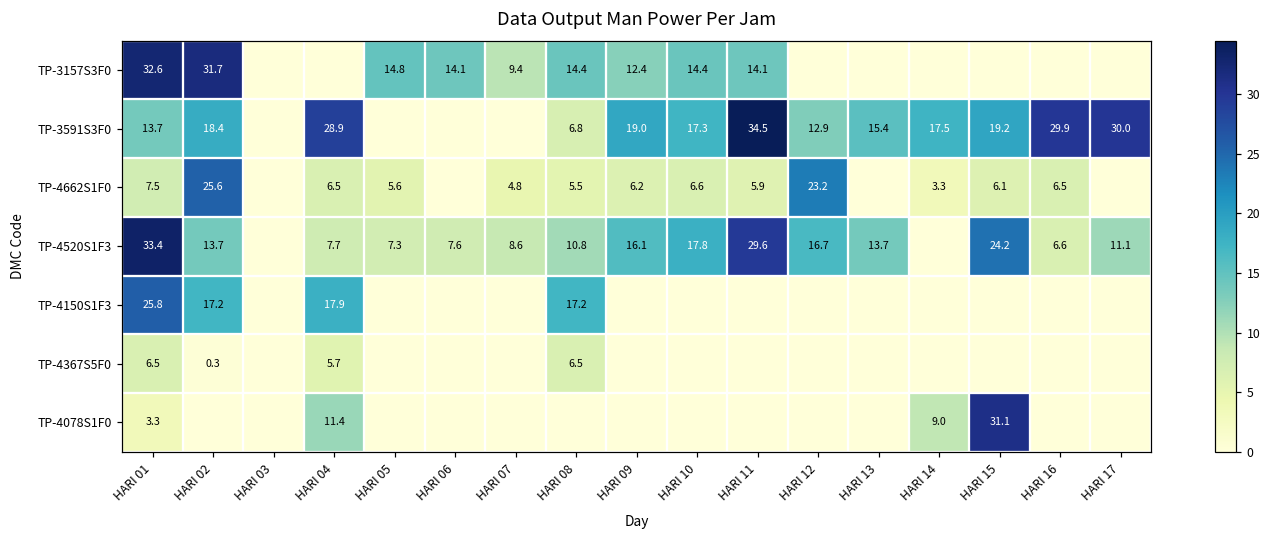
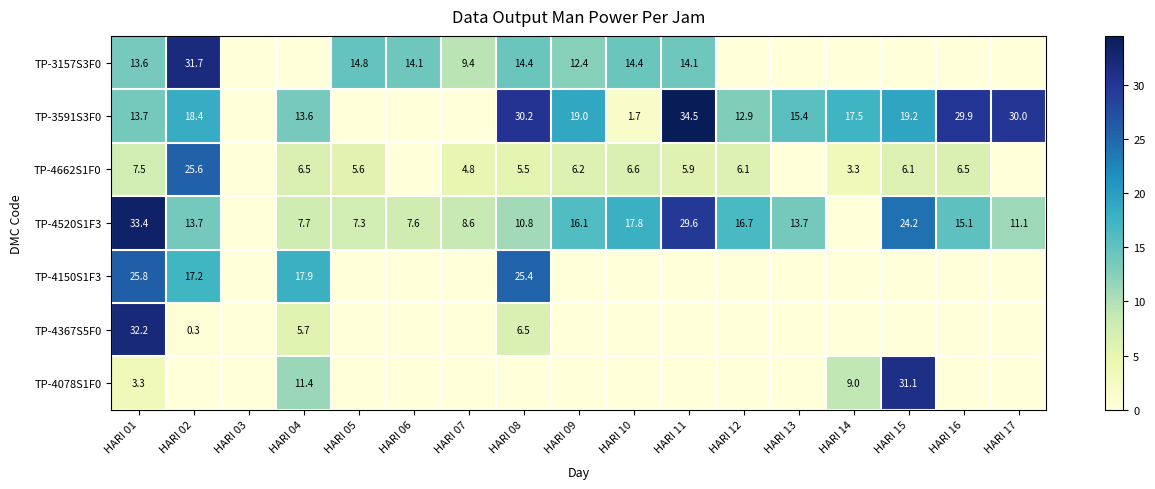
  {
    "TP-3157S3F0": {
-     "HARI 01": 32.6,
+     "HARI 01": 13.6,
      "HARI 02": 31.7,
      "HARI 05": 14.8,
      "HARI 06": 14.1,
      "HARI 07": 9.4,
      "HARI 08": 14.4,
      "HARI 09": 12.4,
      "HARI 10": 14.4,
      "HARI 11": 14.1
    },
    "TP-3591S3F0": {
      "HARI 01": 13.7,
      "HARI 02": 18.4,
-     "HARI 04": 28.9,
-     "HARI 08": 6.8,
+     "HARI 04": 13.6,
+     "HARI 08": 30.2,
      "HARI 09": 19.0,
-     "HARI 10": 17.3,
+     "HARI 10": 1.7,
      "HARI 11": 34.5,
      "HARI 12": 12.9,
      "HARI 13": 15.4,
      "HARI 14": 17.5,
      "HARI 15": 19.2,
      "HARI 16": 29.9,
      "HARI 17": 30.0
    },
    "TP-4662S1F0": {
      "HARI 01": 7.5,
      "HARI 02": 25.6,
      "HARI 04": 6.5,
      "HARI 05": 5.6,
      "HARI 07": 4.8,
      "HARI 08": 5.5,
      "HARI 09": 6.2,
      "HARI 10": 6.6,
      "HARI 11": 5.9,
-     "HARI 12": 23.2,
+     "HARI 12": 6.1,
      "HARI 14": 3.3,
      "HARI 15": 6.1,
      "HARI 16": 6.5
    },
    "TP-4520S1F3": {
      "HARI 01": 33.4,
      "HARI 02": 13.7,
      "HARI 04": 7.7,
      "HARI 05": 7.3,
      "HARI 06": 7.6,
      "HARI 07": 8.6,
      "HARI 08": 10.8,
      "HARI 09": 16.1,
      "HARI 10": 17.8,
      "HARI 11": 29.6,
      "HARI 12": 16.7,
      "HARI 13": 13.7,
      "HARI 15": 24.2,
-     "HARI 16": 6.6,
+     "HARI 16": 15.1,
      "HARI 17": 11.1
    },
    "TP-4150S1F3": {
      "HARI 01": 25.8,
      "HARI 02": 17.2,
      "HARI 04": 17.9,
-     "HARI 08": 17.2
+     "HARI 08": 25.4
    },
    "TP-4367S5F0": {
-     "HARI 01": 6.5,
+     "HARI 01": 32.2,
      "HARI 02": 0.3,
      "HARI 04": 5.7,
      "HARI 08": 6.5
    },
    "TP-4078S1F0": {
      "HARI 01": 3.3,
      "HARI 04": 11.4,
      "HARI 14": 9.0,
      "HARI 15": 31.1
    }
  }
